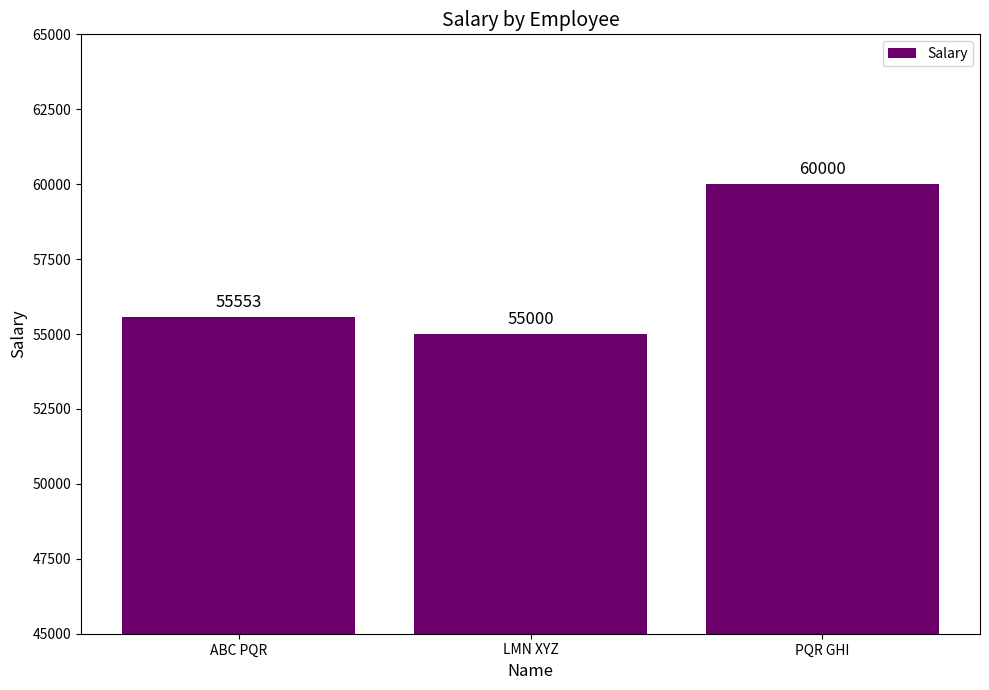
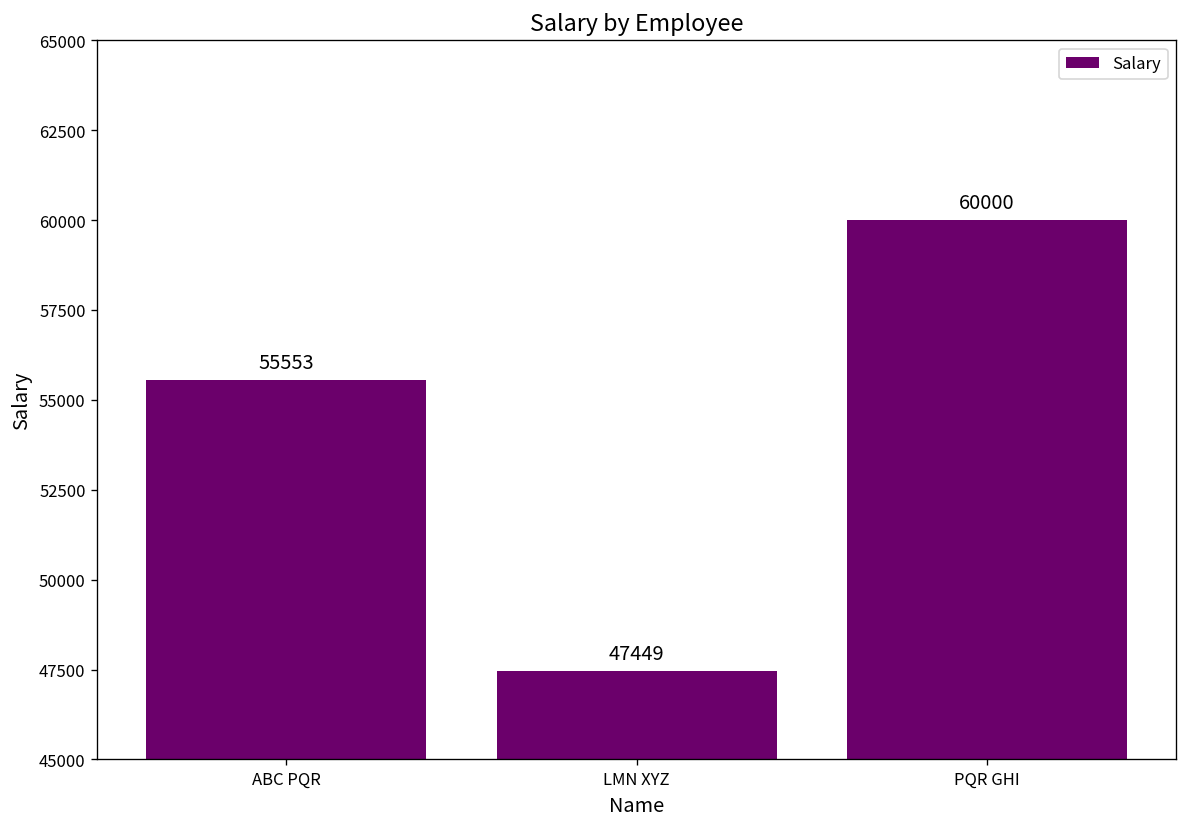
  {
    "ABC PQR": 55553,
-   "LMN XYZ": 55000,
+   "LMN XYZ": 47449,
    "PQR GHI": 60000
  }
